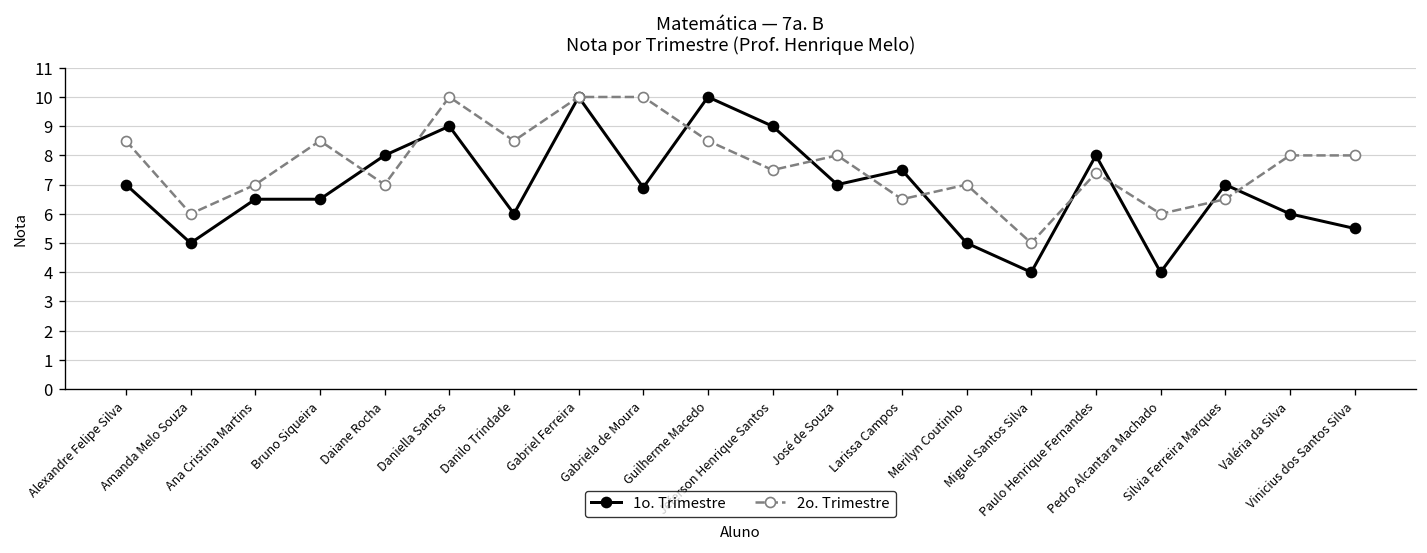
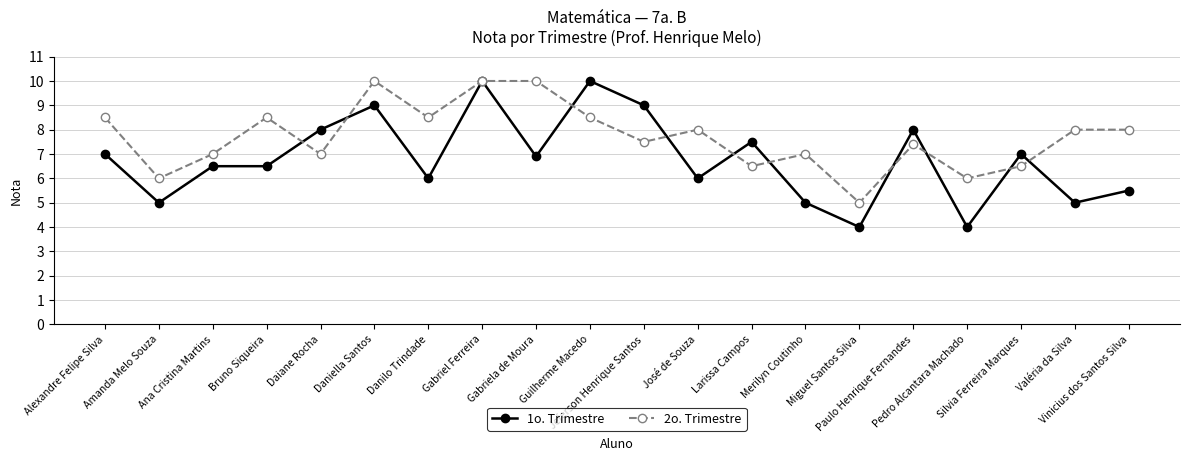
  {
    "1o. Trimestre": {
      "Alexandre Felipe Silva": 7,
      "Amanda Melo Souza": 5,
      "Ana Cristina Martins": 6.5,
      "Bruno Siqueira": 6.5,
      "Daiane Rocha": 8,
      "Daniella Santos": 9,
      "Danilo Trindade": 6,
      "Gabriela de Moura": 7,
      "Guilherme Macedo": 10,
      "Jeferson Henrique Santos": 9,
-     "José de Souza": 7,
+     "José de Souza": 6,
      "Larissa Campos": 7.5,
      "Merilyn Coutinho": 5,
      "Miguel Santos Silva": 4,
      "Paulo Henrique Fernandes": 8,
      "Pedro Alcantara Machado": 4,
      "Silvia Ferreira Marques": 7,
-     "Valéria da Silva": 6,
+     "Valéria da Silva": 5,
      "Vinicius dos Santos Silva": 5.5
    },
    "2o. Trimestre": {
      "Alexandre Felipe Silva": 8.5,
      "Amanda Melo Souza": 6,
      "Ana Cristina Martins": 7,
      "Bruno Siqueira": 8.5,
      "Daiane Rocha": 7,
      "Daniella Santos": 10,
      "Danilo Trindade": 8.5,
      "Gabriela de Moura": 10,
      "Guilherme Macedo": 8.5,
      "Jeferson Henrique Santos": 7.5,
      "José de Souza": 8,
      "Larissa Campos": 6.5,
      "Merilyn Coutinho": 7,
      "Miguel Santos Silva": 5,
      "Paulo Henrique Fernandes": 7.4,
      "Pedro Alcantara Machado": 6,
      "Silvia Ferreira Marques": 6.5,
      "Valéria da Silva": 8,
      "Vinicius dos Santos Silva": 8
    }
  }
